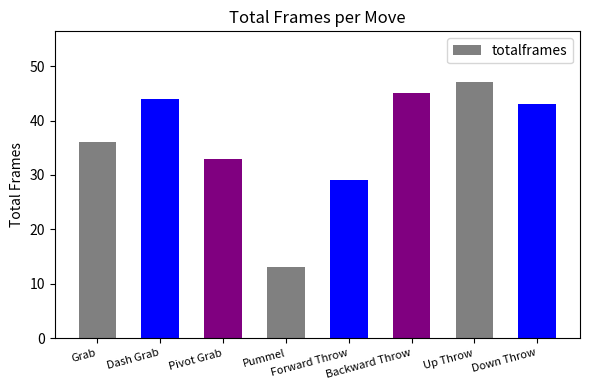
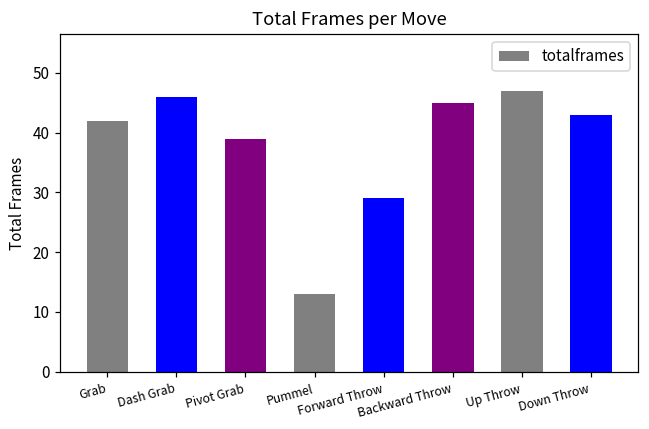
  {
-   "Grab": 36,
-   "Dash Grab": 44,
-   "Pivot Grab": 33,
+   "Grab": 42,
+   "Dash Grab": 46,
+   "Pivot Grab": 39,
    "Pummel": 13,
    "Forward Throw": 29,
    "Backward Throw": 45,
    "Up Throw": 47,
    "Down Throw": 43
  }
